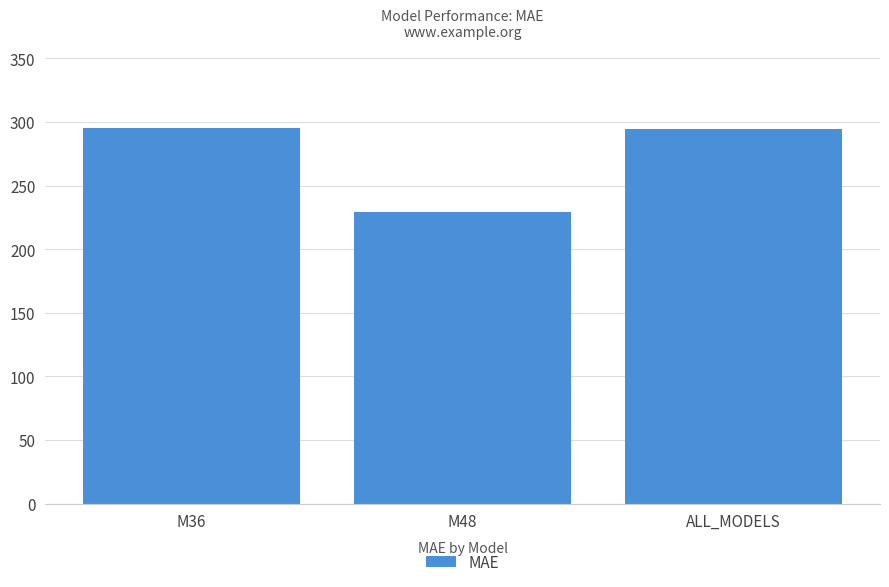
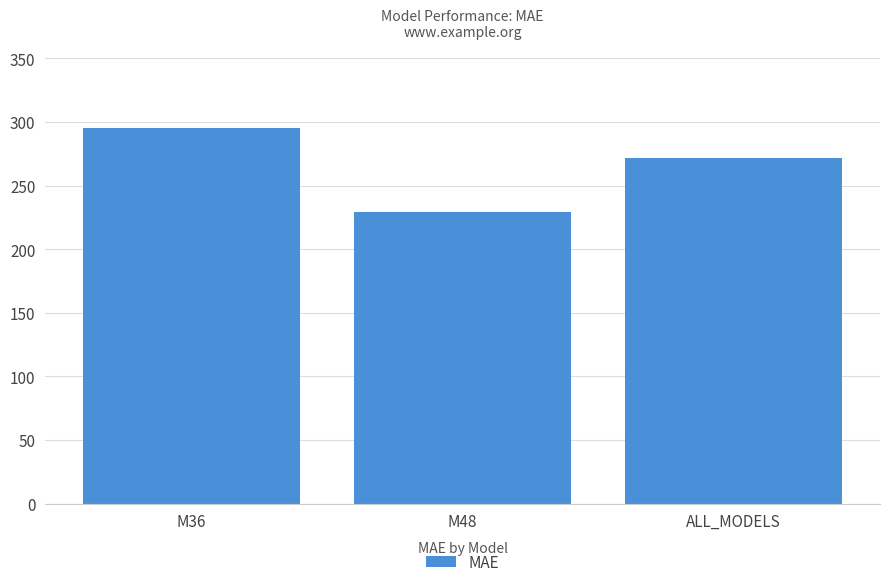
  {
    "M36": 295,
    "M48": 229,
-   "ALL_MODELS": 294
+   "ALL_MODELS": 272
  }
